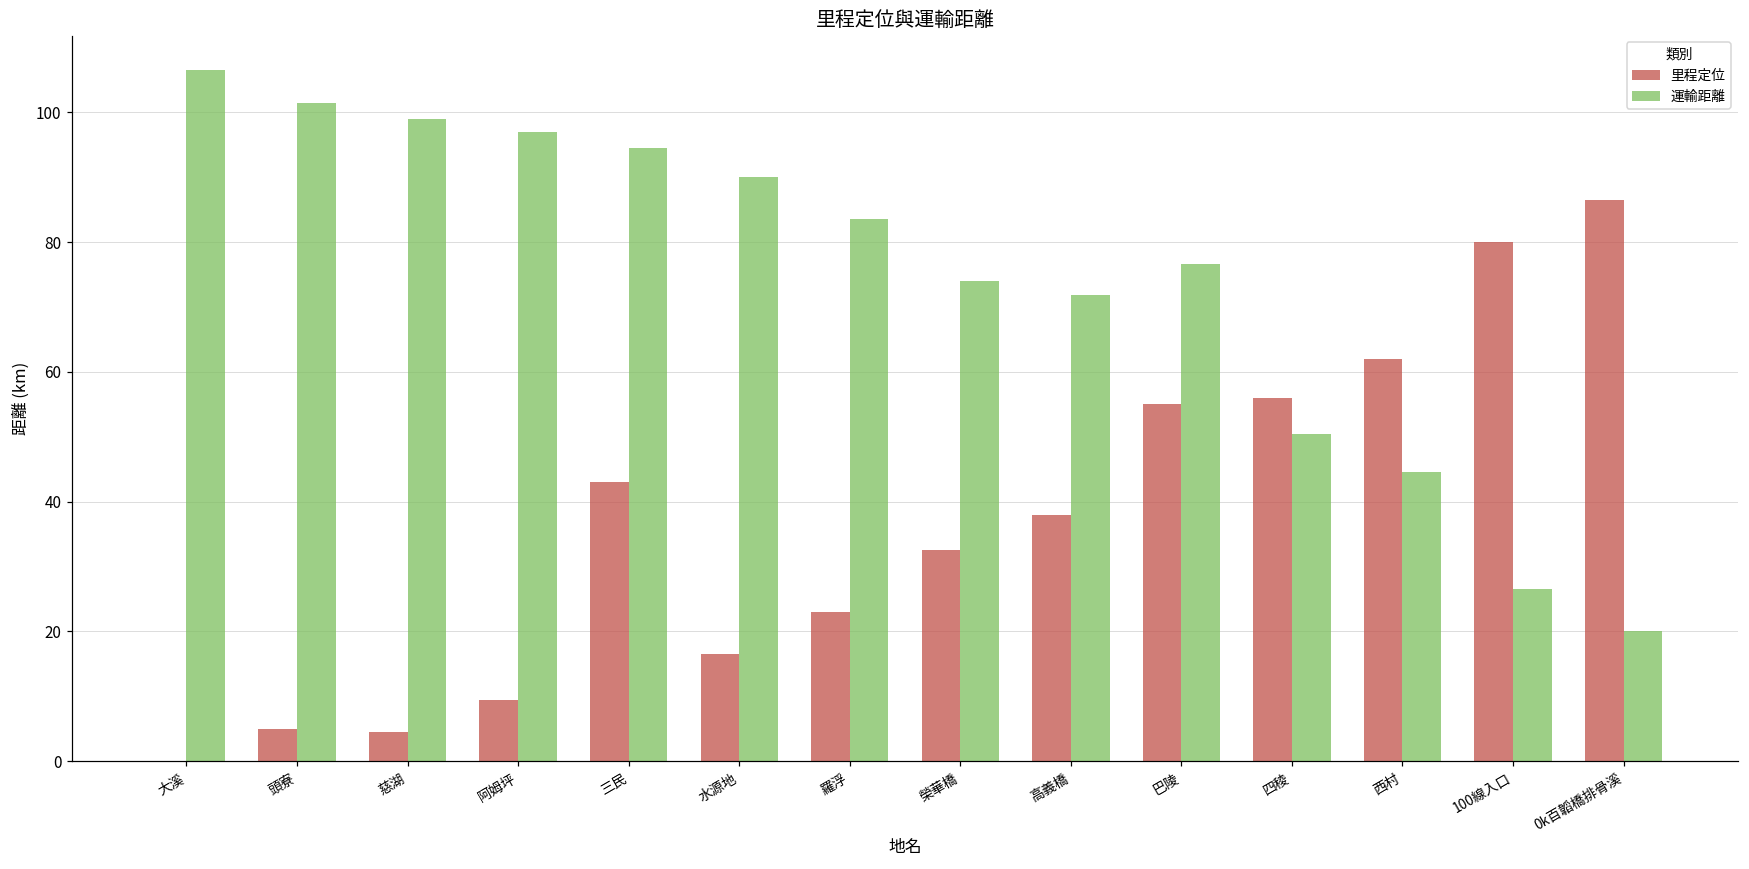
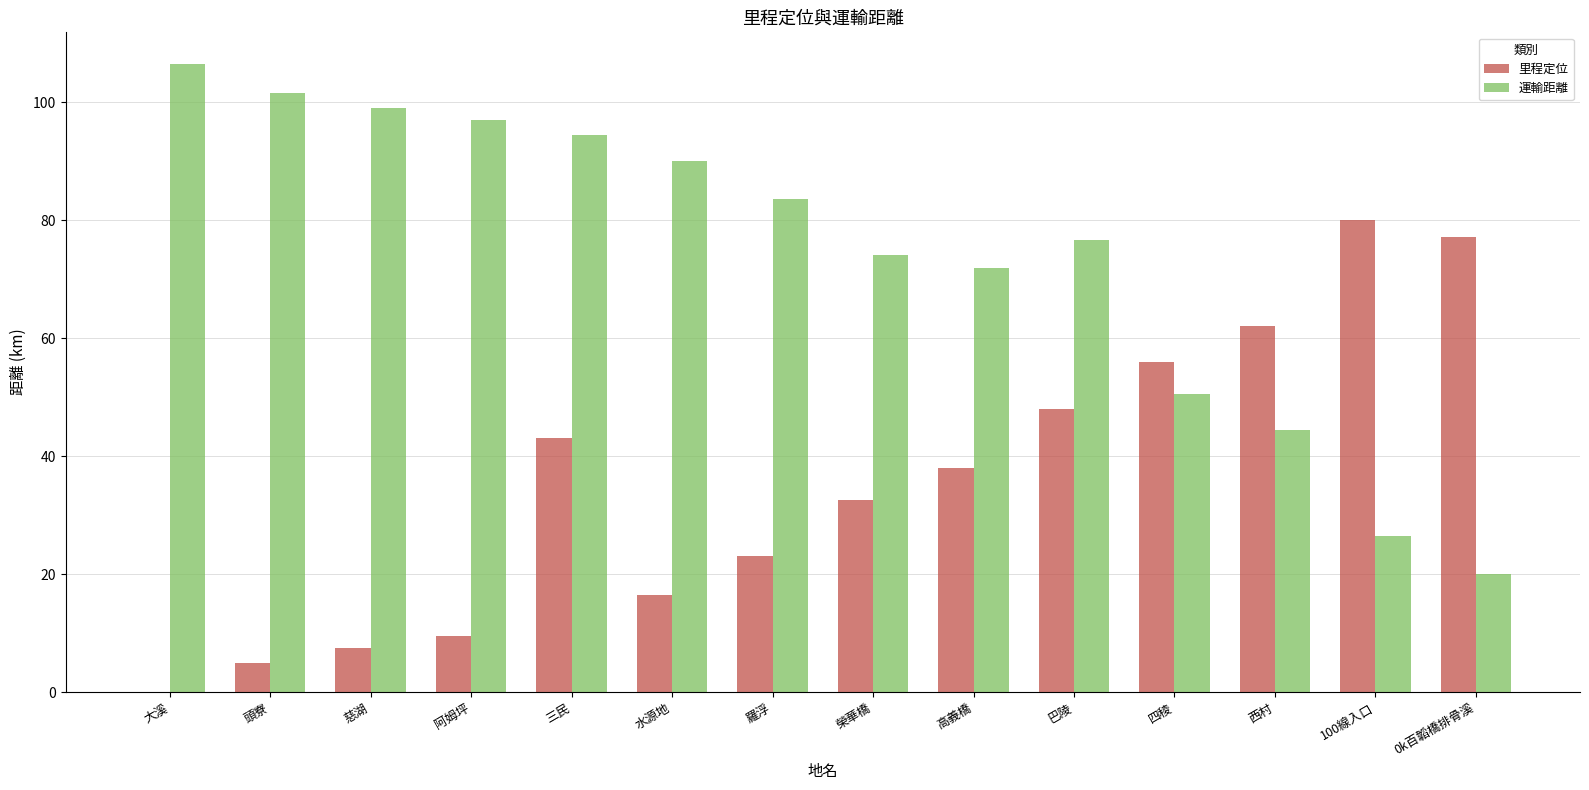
  {
    "里程定位": {
      "大溪": 0,
      "頭寮": 5,
-     "慈湖": 5,
+     "慈湖": 8,
      "阿姆坪": 10,
      "三民": 43,
      "水源地": 17,
      "羅浮": 23,
      "榮華橋": 33,
      "高義橋": 38,
-     "巴陵": 55,
+     "巴陵": 48,
      "四稜": 56,
      "西村": 62,
      "100線入口": 80,
-     "0k百韜橋排骨溪": 87
+     "0k百韜橋排骨溪": 77
    },
    "運輸距離": {
      "大溪": 107,
      "頭寮": 102,
      "慈湖": 99,
      "阿姆坪": 97,
      "三民": 95,
      "水源地": 90,
      "羅浮": 84,
      "榮華橋": 74,
      "高義橋": 72,
      "巴陵": 77,
      "四稜": 51,
      "西村": 45,
      "100線入口": 27,
      "0k百韜橋排骨溪": 20
    }
  }
